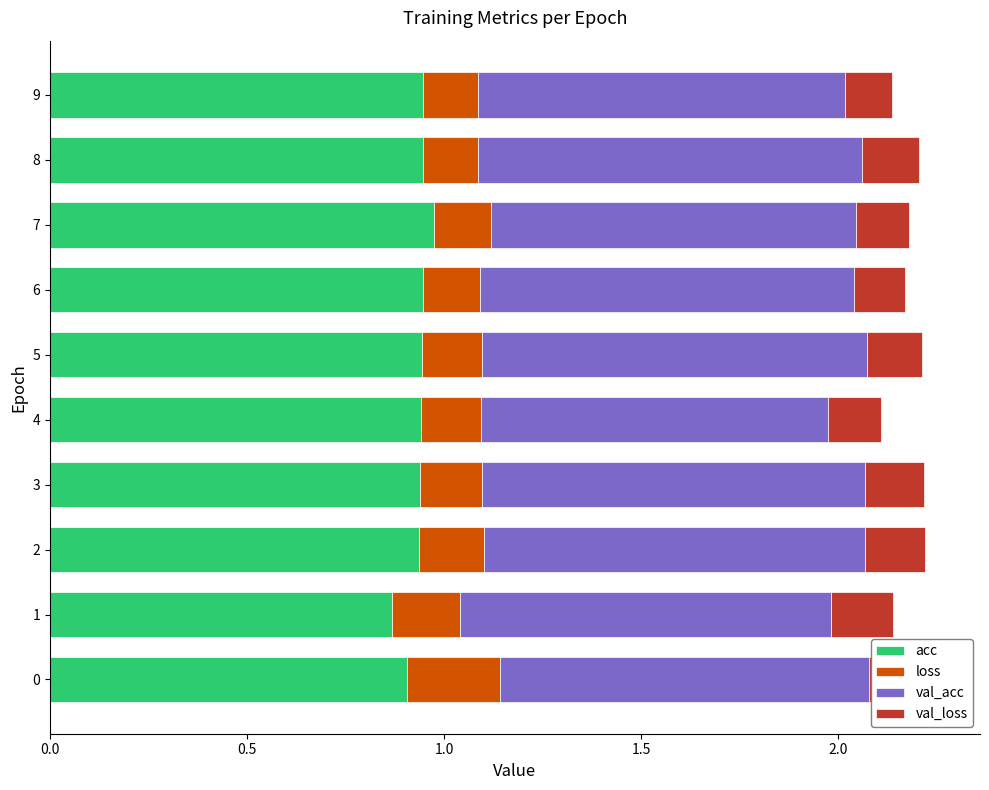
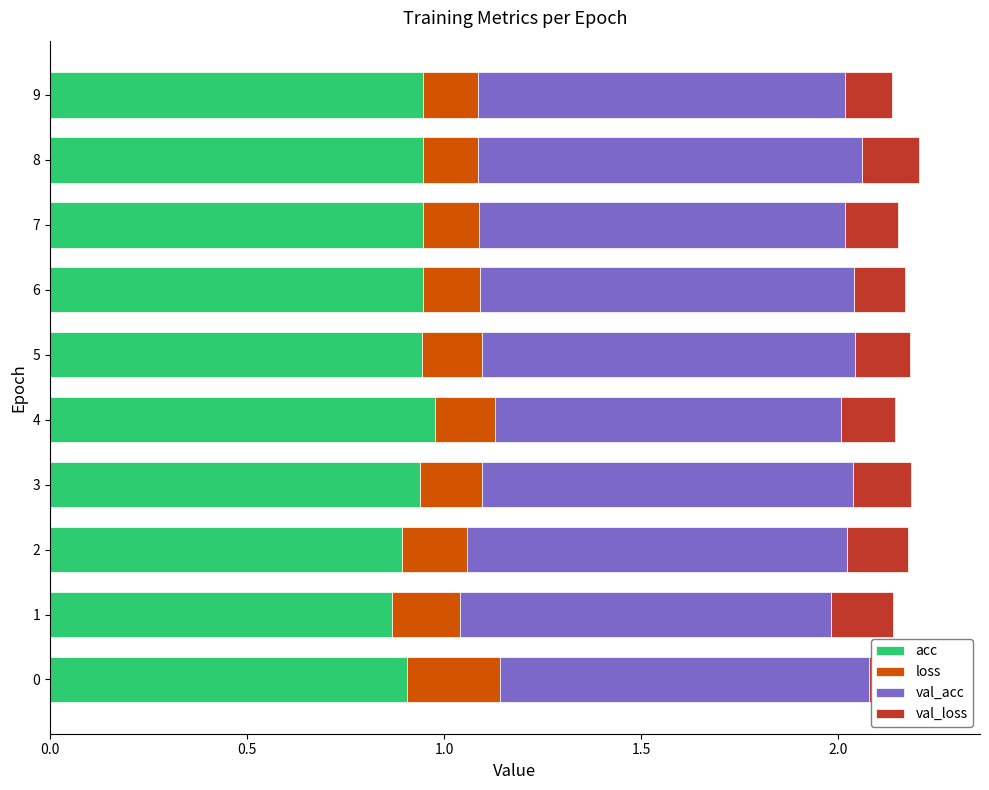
  {
    "acc": {
      "9": 0.95,
      "8": 0.95,
-     "7": 0.98,
+     "7": 0.95,
      "6": 0.95,
      "5": 0.94,
-     "4": 0.94,
+     "4": 0.98,
      "3": 0.94,
-     "2": 0.94,
+     "2": 0.89,
      "1": 0.87,
      "0": 0.91
    },
    "val_acc": {
      "9": 0.93,
      "8": 0.97,
      "7": 0.93,
      "6": 0.95,
-     "5": 0.98,
+     "5": 0.95,
      "4": 0.88,
-     "3": 0.97,
+     "3": 0.94,
      "2": 0.97,
      "1": 0.94,
      "0": 0.93
    }
  }
